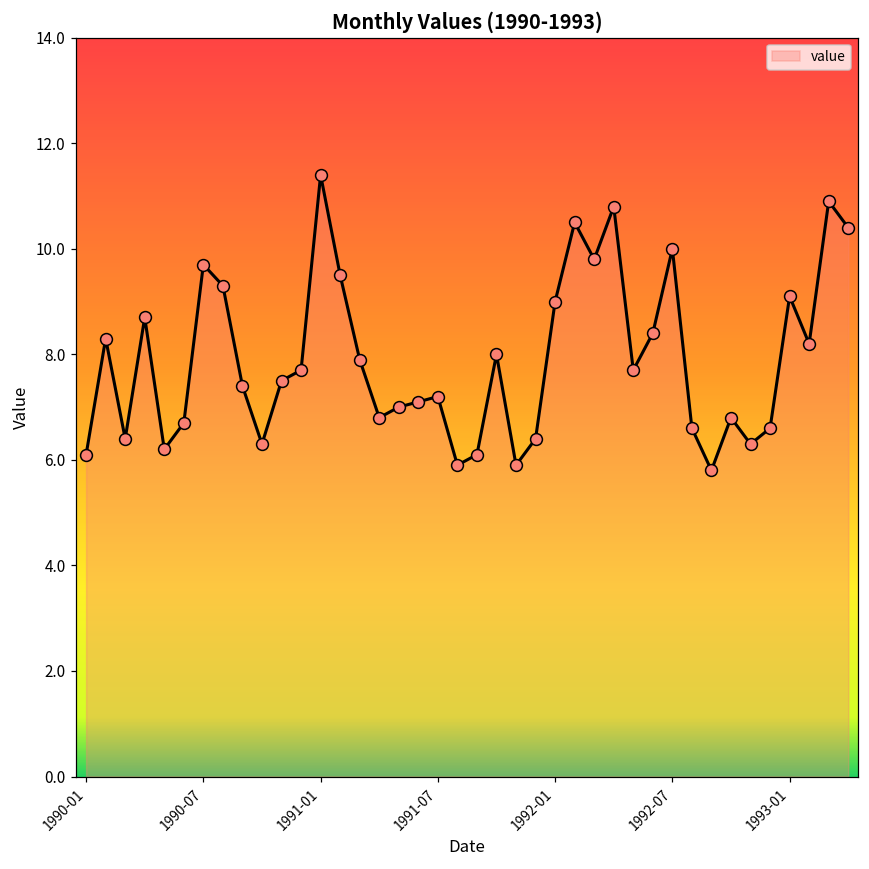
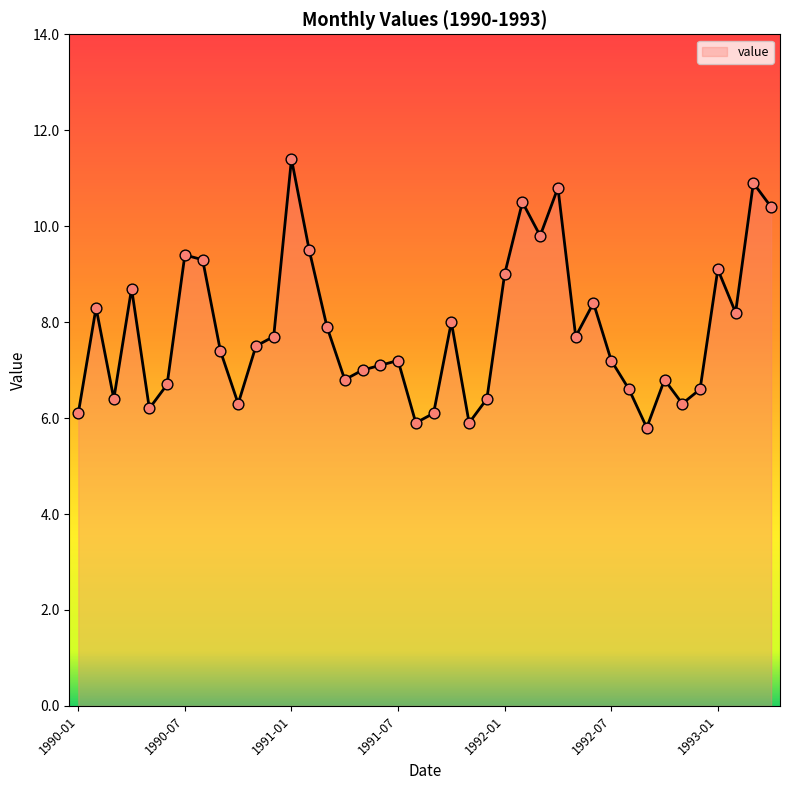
  {
    "1990-01": 6.1,
-   "1990-07": 9.7,
+   "1990-07": 9.4,
    "1991-01": 11.4,
    "1991-07": 7.2,
    "1992-01": 9.0,
-   "1992-07": 10.0,
+   "1992-07": 7.2,
    "1993-01": 9.1
  }
